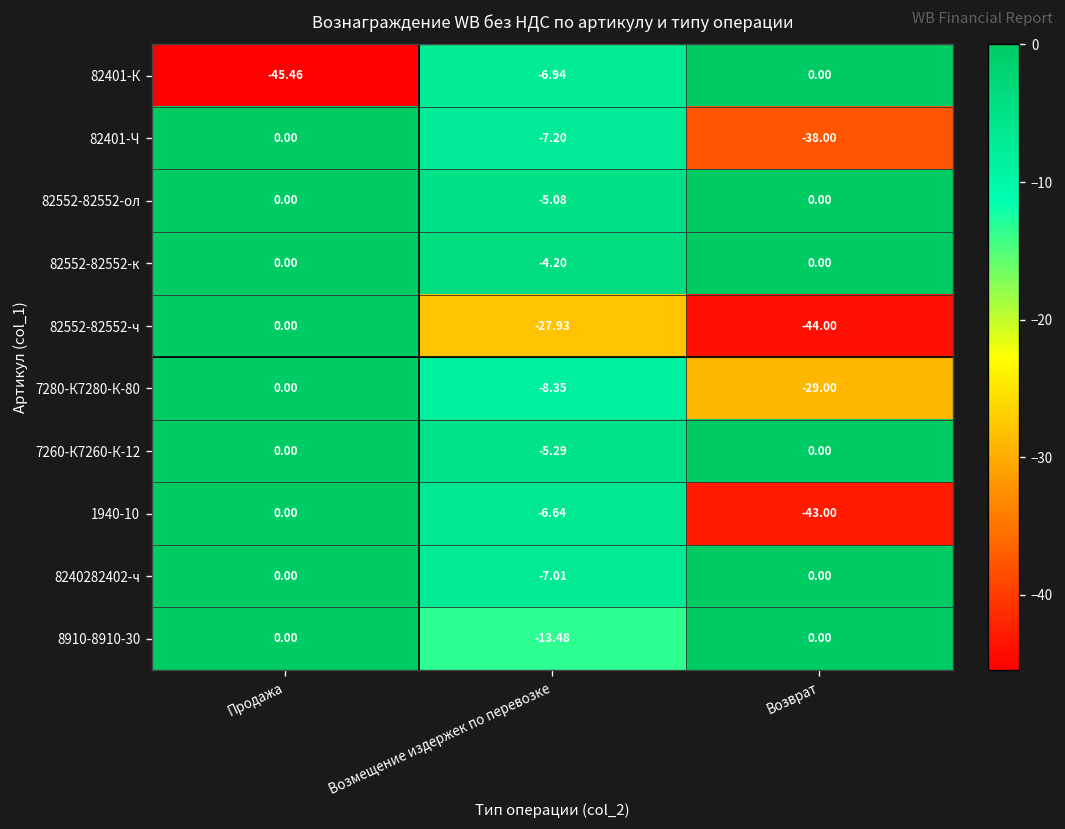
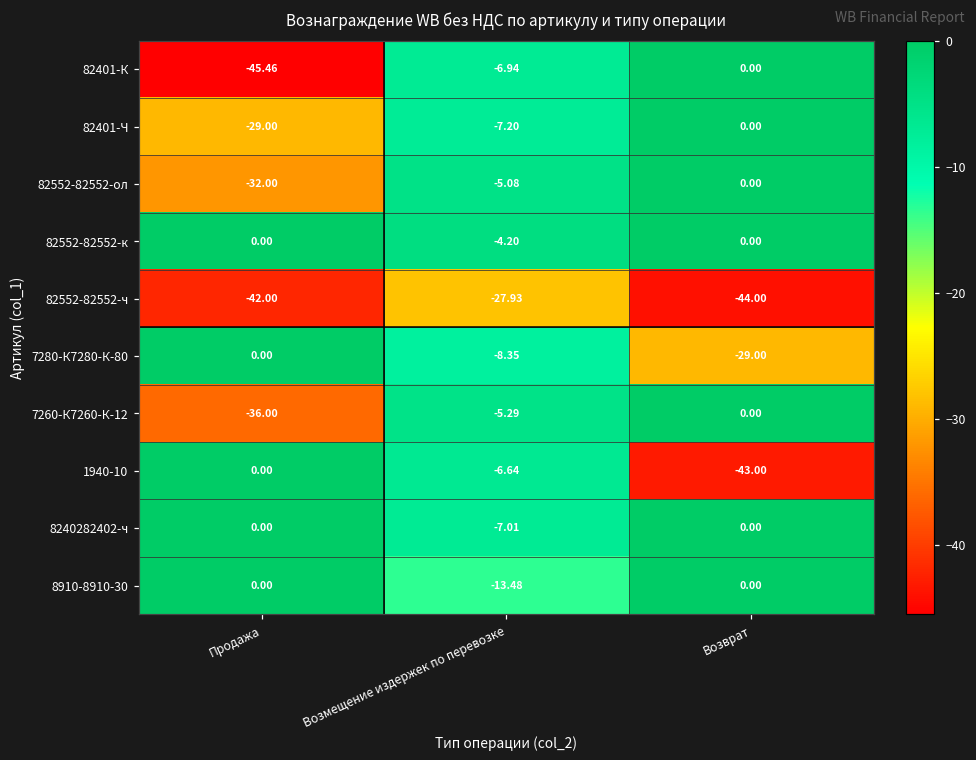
  {
    "82401-К": {
      "Продажа": -45.46,
      "Возмещение издержек по перевозке": -6.94,
      "Возврат": 0.00
    },
    "82401-Ч": {
-     "Продажа": 0.00,
+     "Продажа": -29.00,
      "Возмещение издержек по перевозке": -7.20,
-     "Возврат": -38.00
+     "Возврат": 0.00
    },
    "82552-82552-ол": {
-     "Продажа": 0.00,
+     "Продажа": -32.00,
      "Возмещение издержек по перевозке": -5.08,
      "Возврат": 0.00
    },
    "82552-82552-к": {
      "Продажа": 0.00,
      "Возмещение издержек по перевозке": -4.20,
      "Возврат": 0.00
    },
    "82552-82552-ч": {
-     "Продажа": 0.00,
+     "Продажа": -42.00,
      "Возмещение издержек по перевозке": -27.93,
      "Возврат": -44.00
    },
    "7280-К7280-К-80": {
      "Продажа": 0.00,
      "Возмещение издержек по перевозке": -8.35,
      "Возврат": -29.00
    },
    "7260-К7260-К-12": {
-     "Продажа": 0.00,
+     "Продажа": -36.00,
      "Возмещение издержек по перевозке": -5.29,
      "Возврат": 0.00
    },
    "1940-10": {
      "Продажа": 0.00,
      "Возмещение издержек по перевозке": -6.64,
      "Возврат": -43.00
    },
    "8240282402-ч": {
      "Продажа": 0.00,
      "Возмещение издержек по перевозке": -7.01,
      "Возврат": 0.00
    },
    "8910-8910-30": {
      "Продажа": 0.00,
      "Возмещение издержек по перевозке": -13.48,
      "Возврат": 0.00
    }
  }
